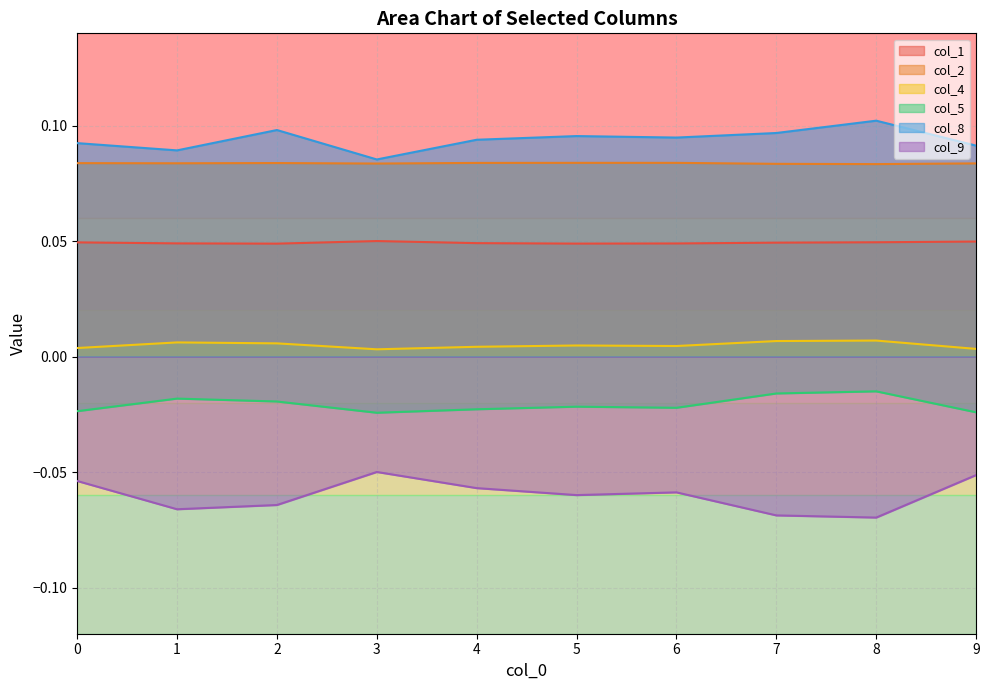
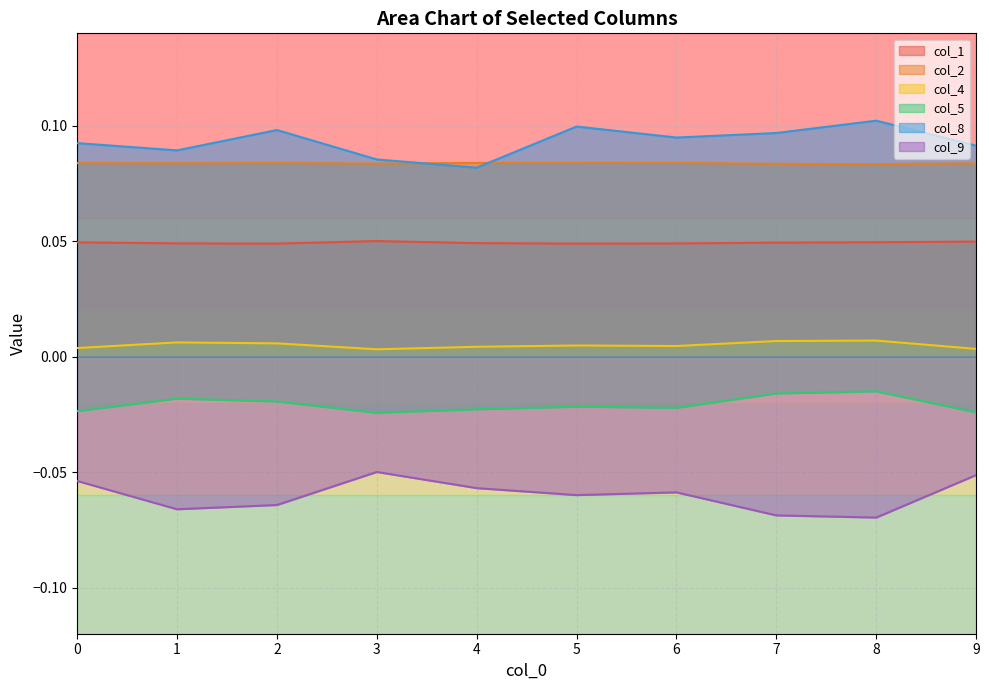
  {
    "col_8": {
      "0": 0.092,
      "1": 0.089,
      "2": 0.098,
      "3": 0.085,
-     "4": 0.094,
-     "5": 0.096,
+     "4": 0.082,
+     "5": 0.100,
      "6": 0.095,
      "7": 0.097,
      "8": 0.102,
      "9": 0.091
    }
  }
